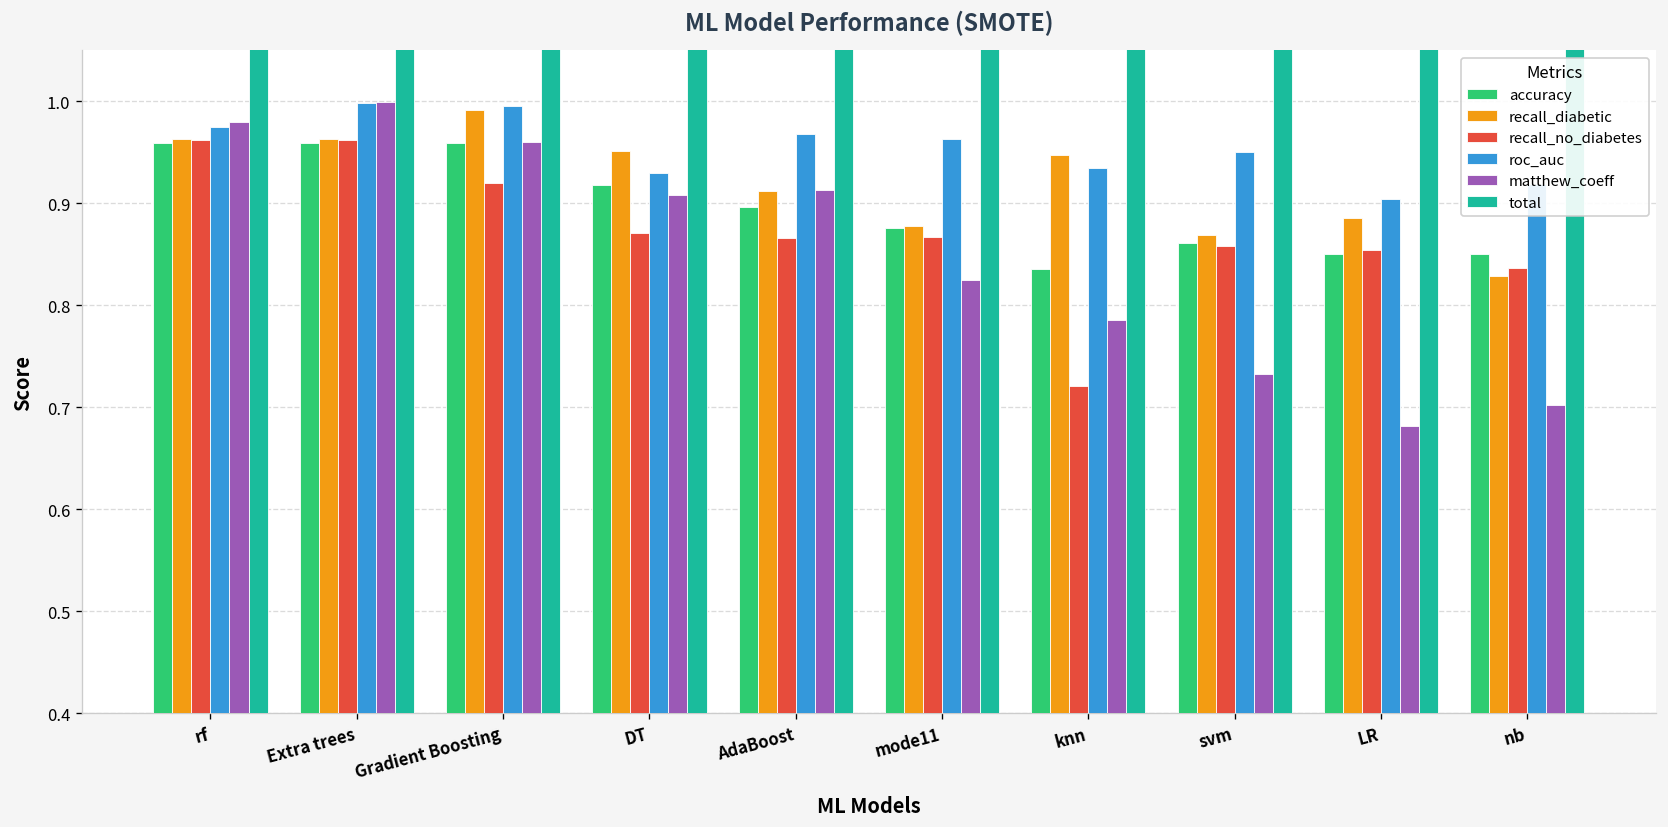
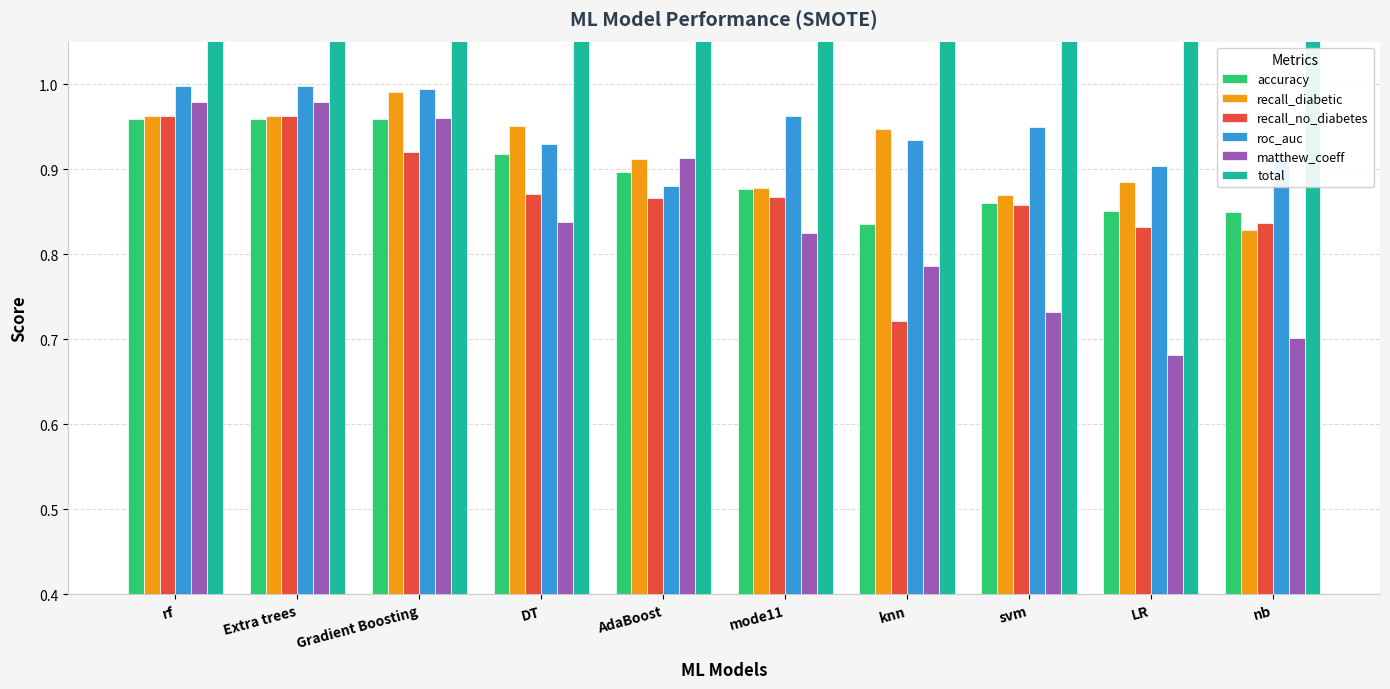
  {
    "recall_diabetic": {
      "rf": 0.96,
      "Extra trees": 0.96,
      "Gradient Boosting": 0.99,
      "DT": 0.95,
      "AdaBoost": 0.91,
      "mode11": 0.88,
      "knn": 0.95,
      "svm": 0.87,
      "LR": 0.89,
      "nb": 0.83
    },
    "recall_no_diabetes": {
      "rf": 0.96,
      "Extra trees": 0.96,
      "Gradient Boosting": 0.92,
      "DT": 0.87,
      "AdaBoost": 0.87,
      "mode11": 0.87,
      "knn": 0.72,
      "svm": 0.86,
-     "LR": 0.85,
+     "LR": 0.83,
      "nb": 0.84
    },
    "roc_auc": {
-     "rf": 0.97,
+     "rf": 1.00,
      "Extra trees": 1.00,
      "Gradient Boosting": 0.99,
      "DT": 0.93,
-     "AdaBoost": 0.97,
+     "AdaBoost": 0.88,
      "mode11": 0.96,
      "knn": 0.93,
      "svm": 0.95,
      "LR": 0.90
    },
    "matthew_coeff": {
      "rf": 0.98,
-     "Extra trees": 1.00,
+     "Extra trees": 0.98,
      "Gradient Boosting": 0.96,
-     "DT": 0.91,
+     "DT": 0.84,
      "AdaBoost": 0.91,
      "mode11": 0.82,
      "knn": 0.79,
      "svm": 0.73,
      "LR": 0.68,
      "nb": 0.70
    }
  }
